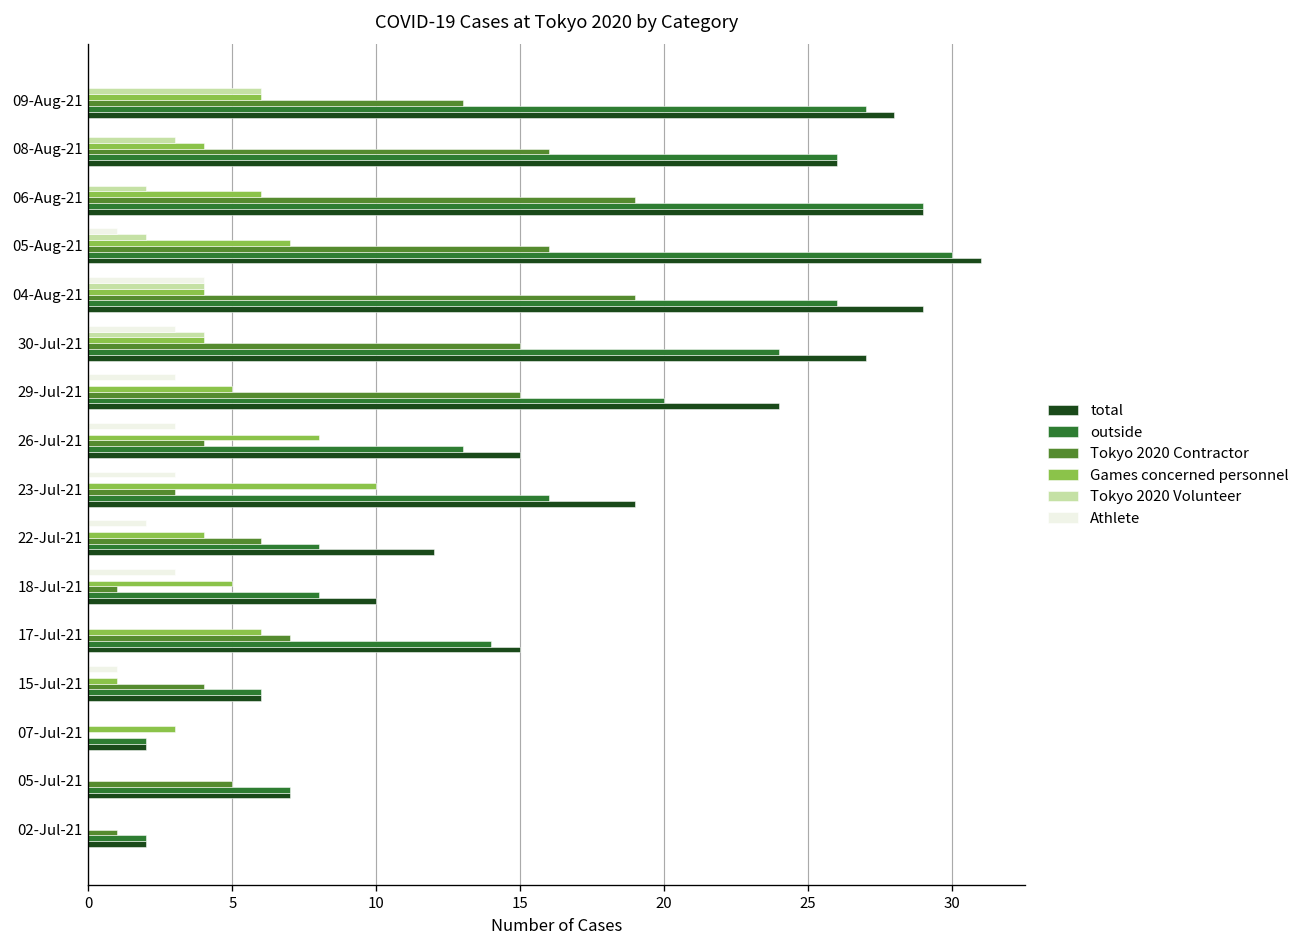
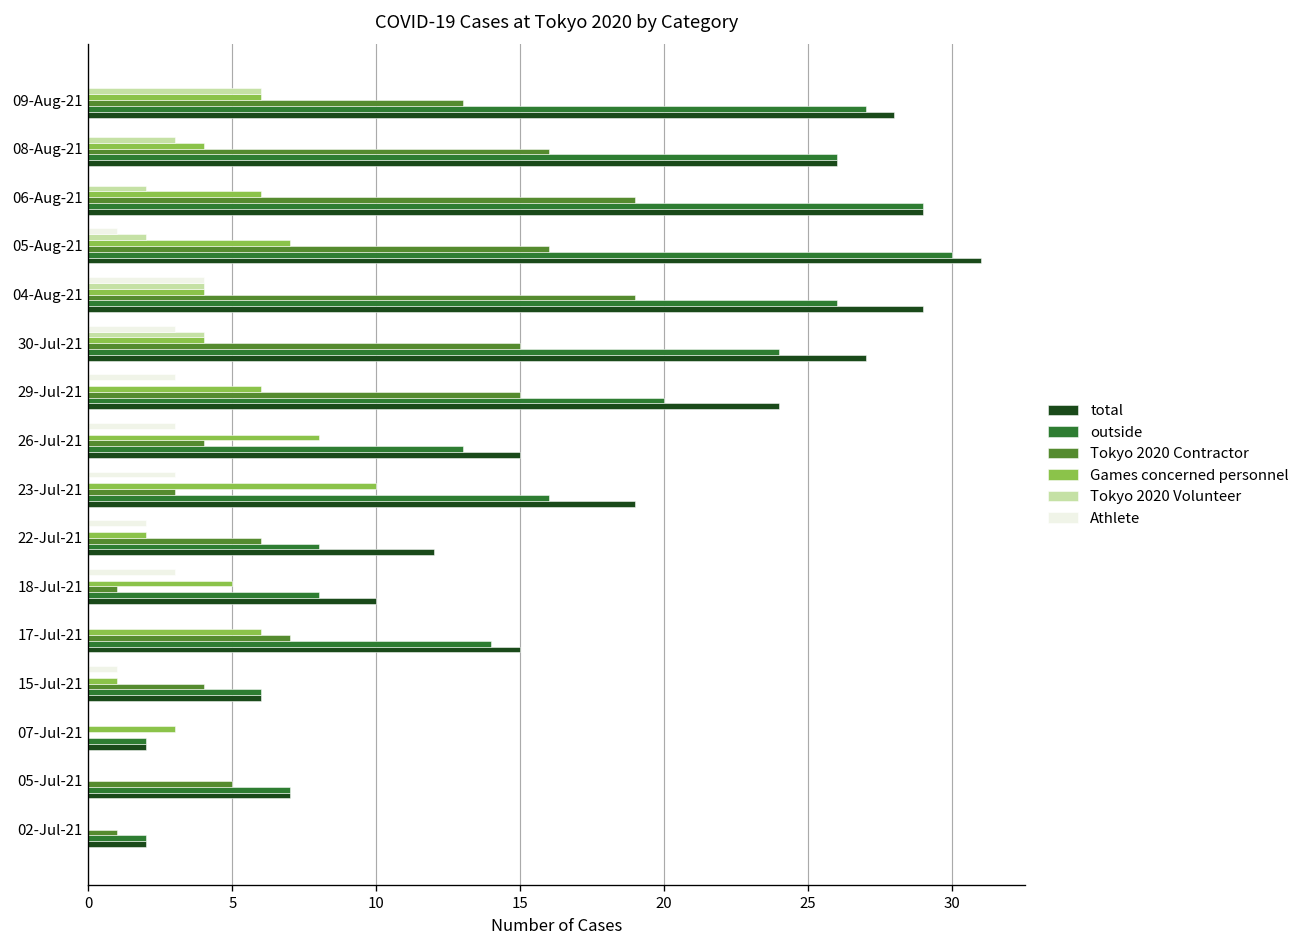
  {
    "Games concerned personnel": {
      "09-Aug-21": 6,
      "08-Aug-21": 4,
      "06-Aug-21": 6,
      "05-Aug-21": 7,
      "04-Aug-21": 4,
      "30-Jul-21": 4,
-     "29-Jul-21": 5,
+     "29-Jul-21": 6,
      "26-Jul-21": 8,
      "23-Jul-21": 10,
-     "22-Jul-21": 4,
+     "22-Jul-21": 2,
      "18-Jul-21": 5,
      "17-Jul-21": 6,
      "15-Jul-21": 1,
      "07-Jul-21": 3,
      "05-Jul-21": 0,
      "02-Jul-21": 0
    },
    "Tokyo 2020 Volunteer": {
      "09-Aug-21": 6,
      "08-Aug-21": 3,
      "06-Aug-21": 2,
      "05-Aug-21": 2,
      "04-Aug-21": 4,
      "30-Jul-21": 4,
      "29-Jul-21": 0,
      "26-Jul-21": 0,
      "23-Jul-21": 0,
      "22-Jul-21": 0,
      "18-Jul-21": 0,
      "17-Jul-21": 0,
      "15-Jul-21": 0,
      "07-Jul-21": 0,
      "05-Jul-21": 0,
      "02-Jul-21": 0
    },
    "Athlete": {
      "09-Aug-21": 0,
      "08-Aug-21": 0,
      "06-Aug-21": 0,
      "05-Aug-21": 1,
      "04-Aug-21": 4,
      "30-Jul-21": 3,
      "29-Jul-21": 3,
      "26-Jul-21": 3,
      "23-Jul-21": 3,
      "22-Jul-21": 2,
      "18-Jul-21": 3,
      "17-Jul-21": 0,
      "15-Jul-21": 1,
      "07-Jul-21": 0,
      "05-Jul-21": 0,
      "02-Jul-21": 0
    }
  }
